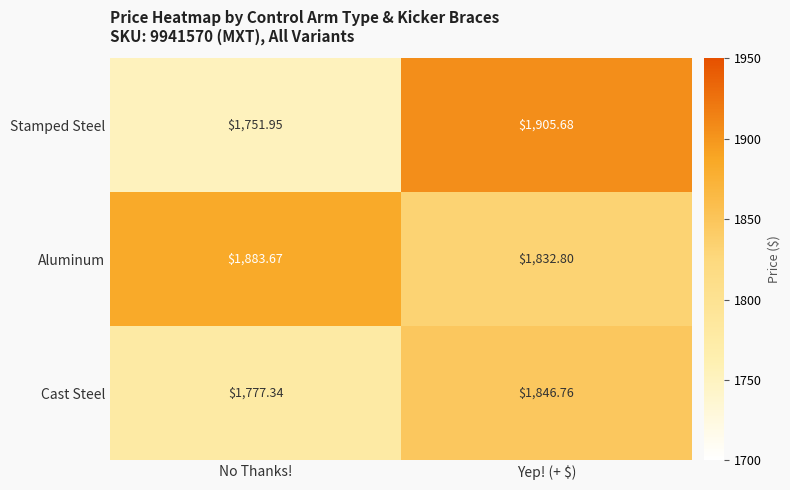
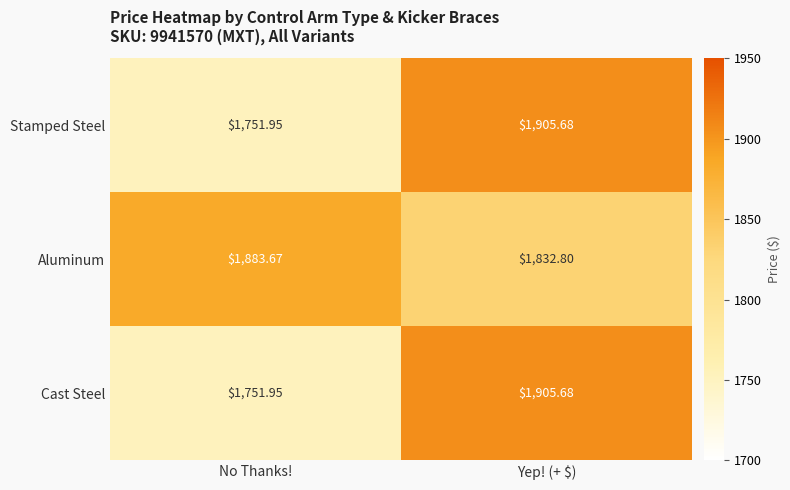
  {
    "Stamped Steel": {
      "No Thanks!": "$1,751.95",
      "Yep! (+ $)": "$1,905.68"
    },
    "Aluminum": {
      "No Thanks!": "$1,883.67",
      "Yep! (+ $)": "$1,832.80"
    },
    "Cast Steel": {
-     "No Thanks!": "$1,777.34",
-     "Yep! (+ $)": "$1,846.76"
+     "No Thanks!": "$1,751.95",
+     "Yep! (+ $)": "$1,905.68"
    }
  }
